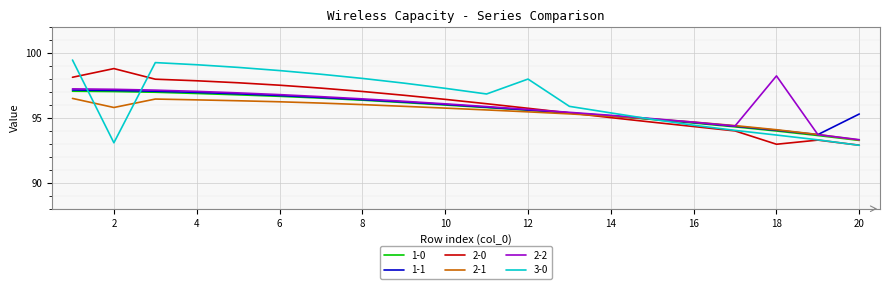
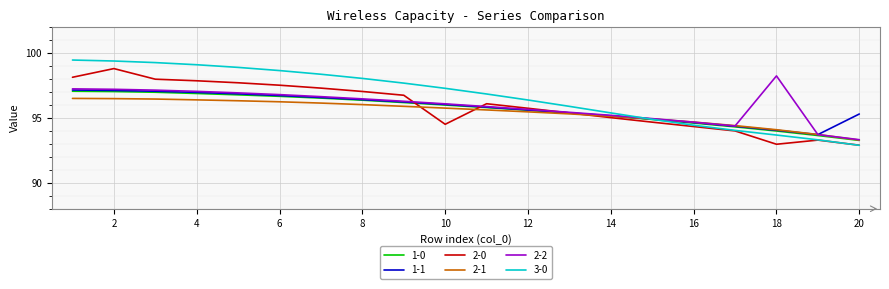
  {
    "1-1": {
      "20": 95.3
    },
    "2-0": {
      "2": 98.8,
      "4": 97.8,
      "6": 97.5,
      "8": 97.0,
-     "10": 96.4,
+     "10": 94.5,
      "18": 93.0
    },
    "2-1": {
-     "2": 95.8,
+     "2": 96.5,
      "4": 96.4,
      "6": 96.2,
      "8": 96.0,
      "10": 95.7
    },
    "2-2": {
      "18": 98.2
    },
    "3-0": {
-     "2": 93.1,
+     "2": 99.4,
      "4": 99.1,
      "6": 98.6,
      "8": 98.0,
      "10": 97.3,
-     "12": 98.0,
+     "12": 96.4,
      "18": 93.7
    }
  }
